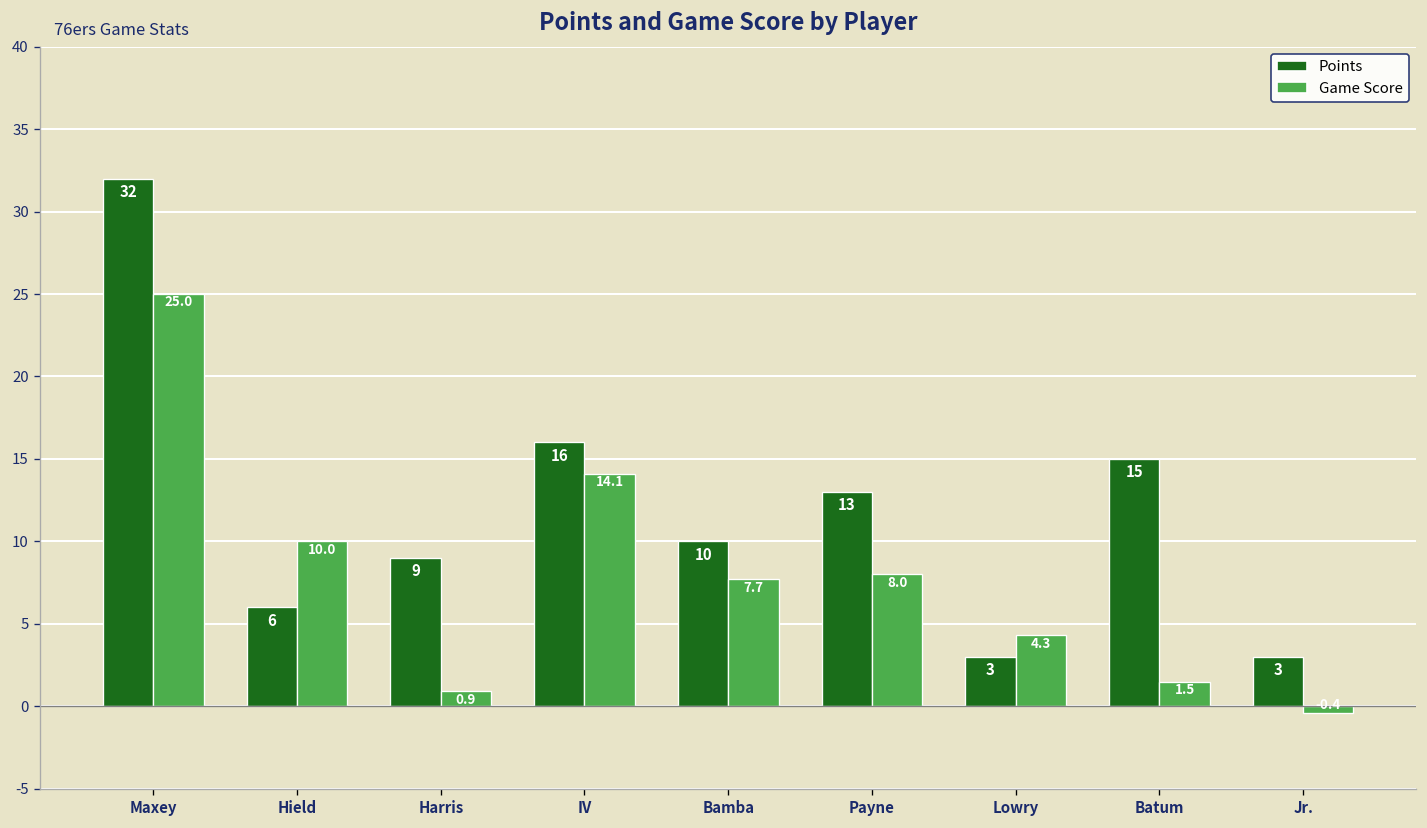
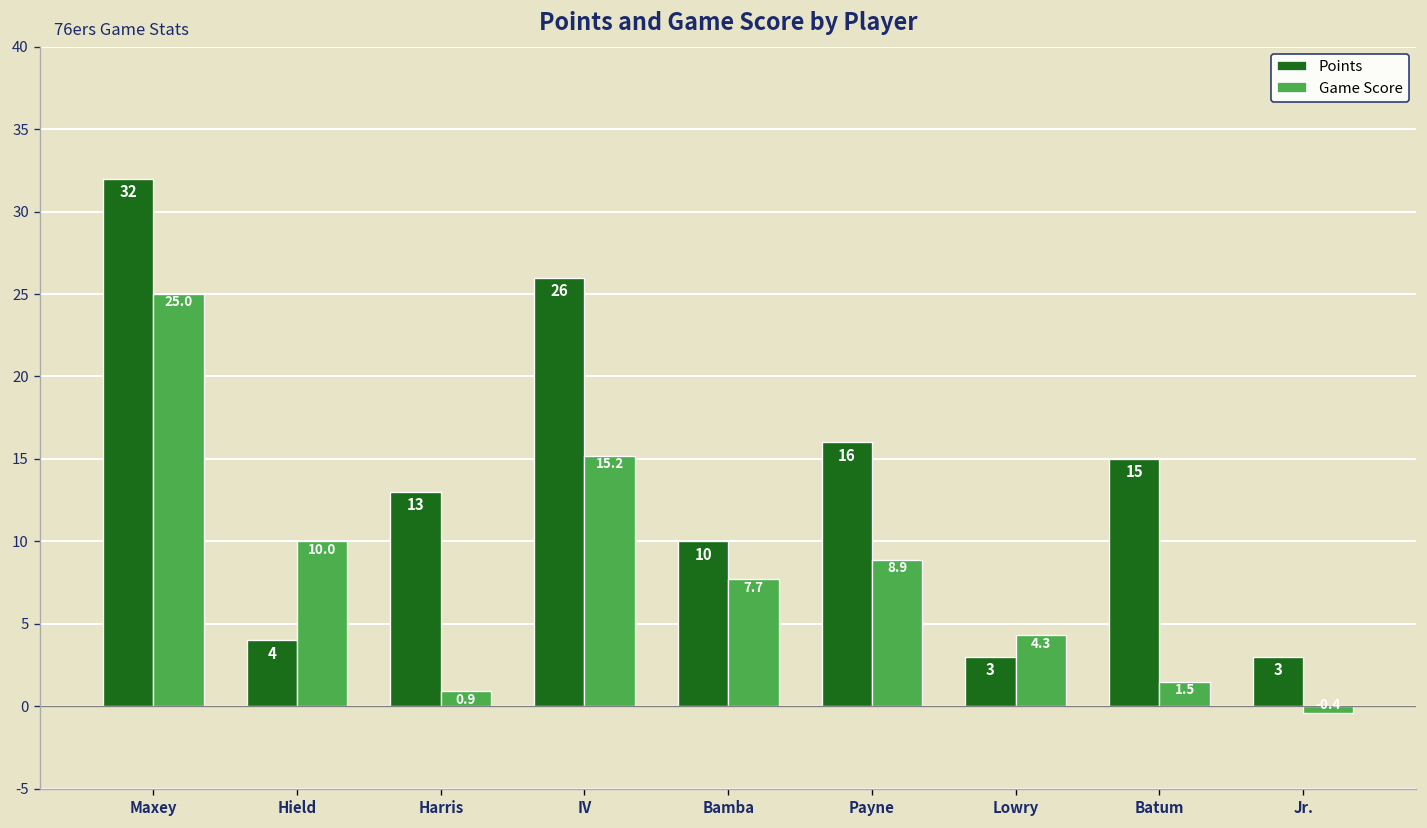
  {
    "Points": {
      "Maxey": 32,
-     "Hield": 6,
-     "Harris": 9,
-     "IV": 16,
+     "Hield": 4,
+     "Harris": 13,
+     "IV": 26,
      "Bamba": 10,
-     "Payne": 13,
+     "Payne": 16,
      "Lowry": 3,
      "Batum": 15,
      "Jr.": 3
    },
    "Game Score": {
      "Maxey": 25.0,
      "Hield": 10.0,
      "Harris": 0.9,
-     "IV": 14.1,
+     "IV": 15.2,
      "Bamba": 7.7,
-     "Payne": 8.0,
+     "Payne": 8.9,
      "Lowry": 4.3,
      "Batum": 1.5,
      "Jr.": -0.4
    }
  }
